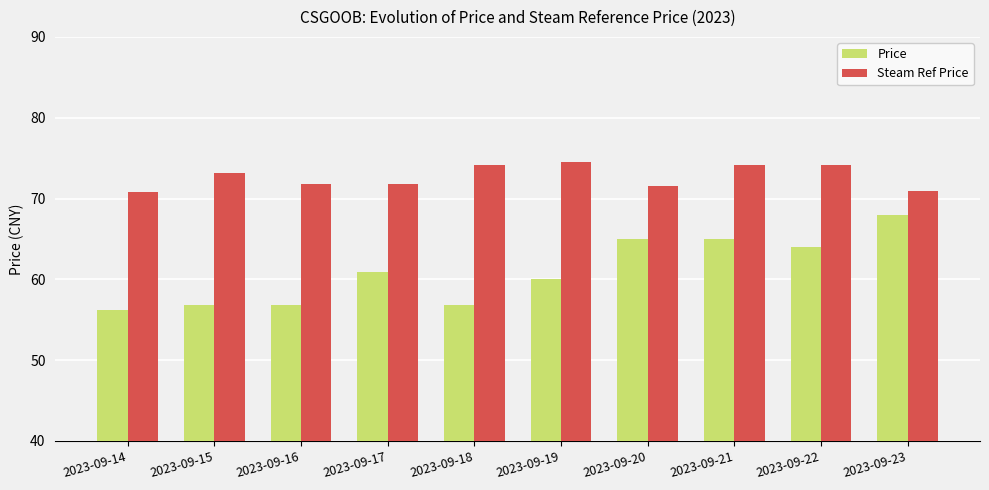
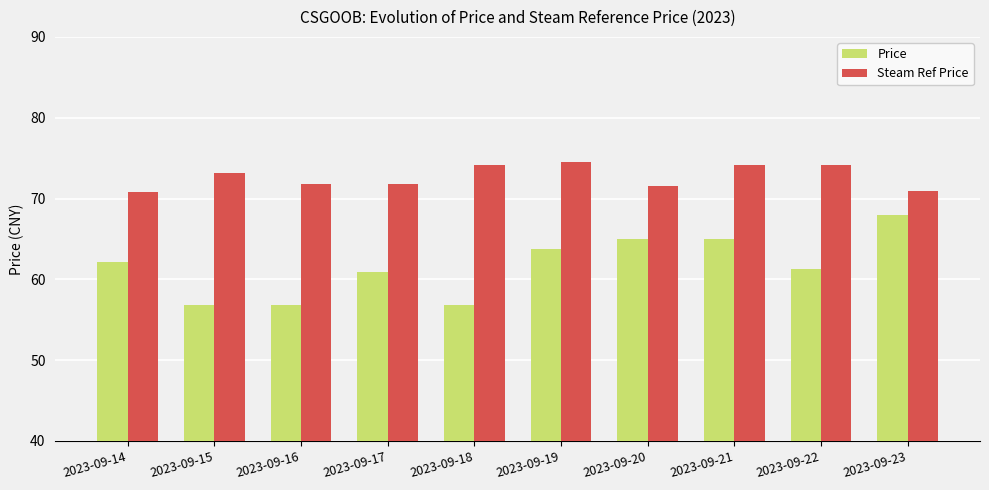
  {
    "Price": {
-     "2023-09-14": 56,
+     "2023-09-14": 62,
      "2023-09-15": 57,
      "2023-09-16": 57,
      "2023-09-17": 61,
      "2023-09-18": 57,
-     "2023-09-19": 60,
+     "2023-09-19": 64,
      "2023-09-20": 65,
      "2023-09-21": 65,
-     "2023-09-22": 64,
+     "2023-09-22": 61,
      "2023-09-23": 68
    },
    "Steam Ref Price": {
      "2023-09-14": 71,
      "2023-09-15": 73,
      "2023-09-16": 72,
      "2023-09-17": 72,
      "2023-09-18": 74,
      "2023-09-19": 75,
      "2023-09-20": 72,
      "2023-09-21": 74,
      "2023-09-22": 74,
      "2023-09-23": 71
    }
  }
